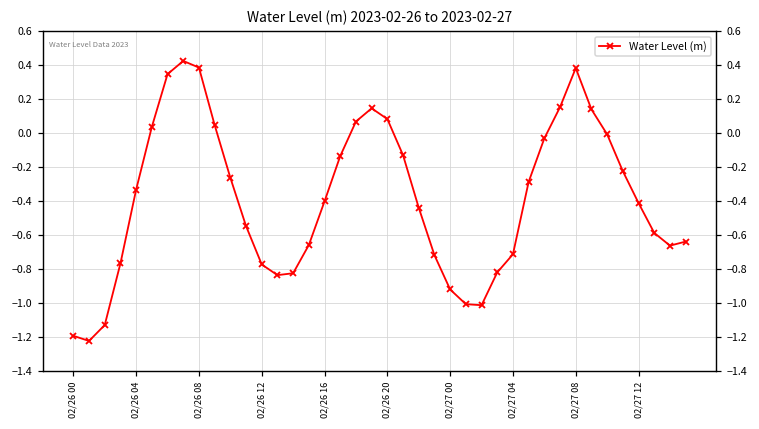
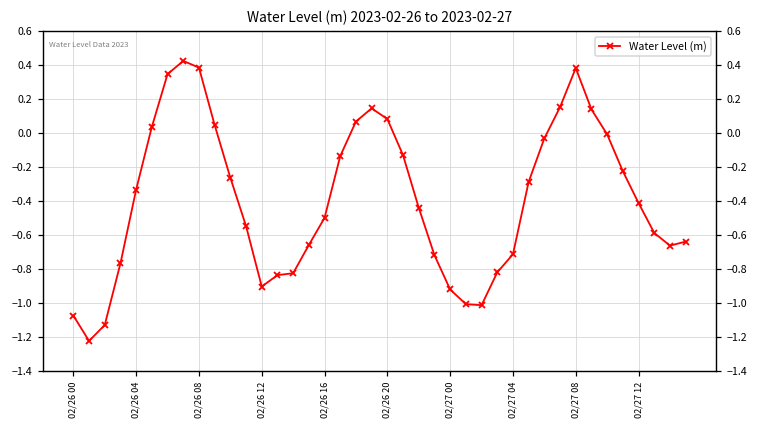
  {
-   "02/26 00": -1.19,
+   "02/26 00": -1.07,
    "02/26 04": -0.33,
    "02/26 08": 0.39,
-   "02/26 12": -0.77,
-   "02/26 16": -0.40,
+   "02/26 12": -0.90,
+   "02/26 16": -0.50,
    "02/26 20": 0.08,
    "02/27 00": -0.92,
    "02/27 04": -0.71,
    "02/27 08": 0.38,
    "02/27 12": -0.41
  }
